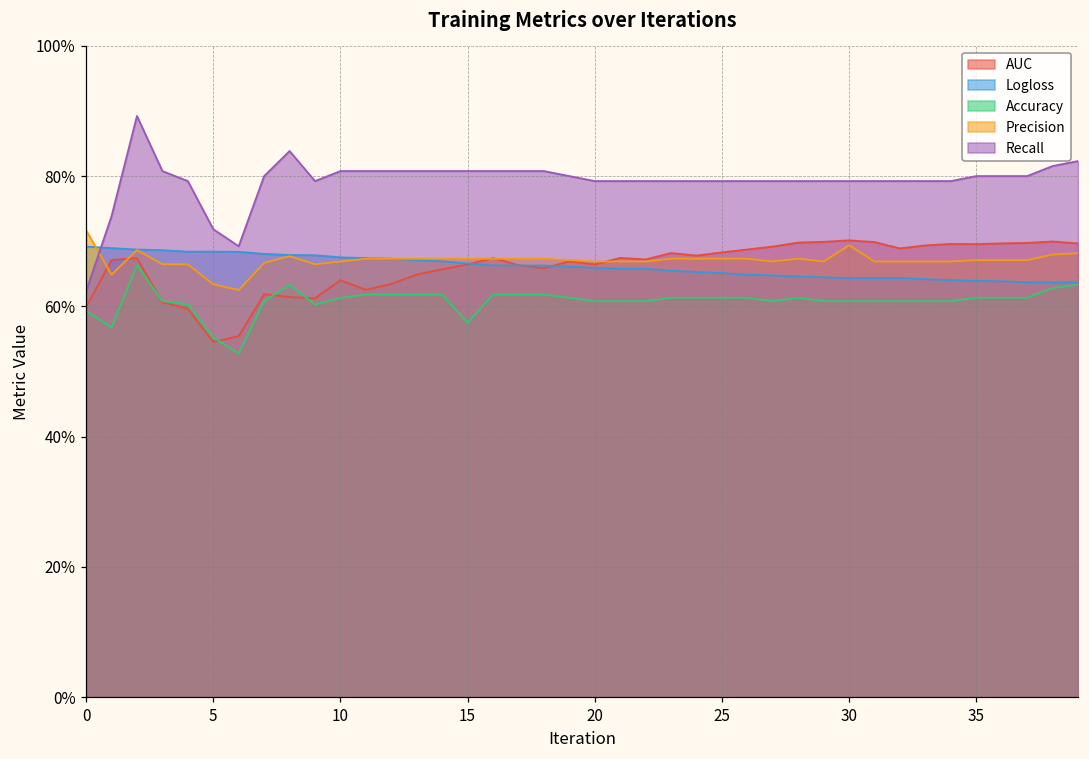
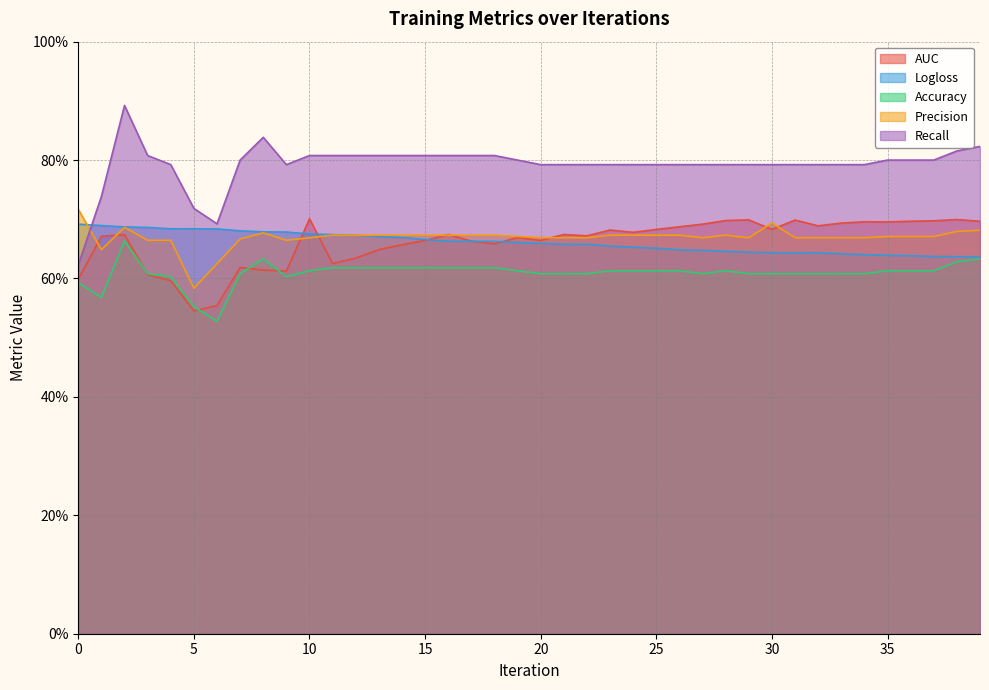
  {
    "AUC": {
      "0": "60%",
      "5": "55%",
-     "10": "64%",
+     "10": "70%",
      "20": "66%",
      "25": "68%",
-     "30": "70%",
+     "30": "68%",
      "35": "70%"
    },
    "Logloss": {
      "0": "69%",
      "5": "68%",
      "10": "68%",
      "20": "66%",
      "25": "65%",
      "30": "64%",
      "35": "64%"
    },
    "Accuracy": {
      "0": "59%",
      "5": "55%",
      "10": "61%",
-     "15": "57%",
+     "15": "62%",
      "20": "61%",
      "25": "61%",
      "30": "61%",
      "35": "61%"
    },
    "Precision": {
      "0": "72%",
-     "5": "63%",
+     "5": "58%",
      "10": "67%",
      "15": "67%",
      "20": "67%",
      "25": "67%",
      "30": "69%",
      "35": "67%"
    },
    "Recall": {
      "0": "62%",
      "5": "72%",
      "10": "81%",
      "15": "81%",
      "20": "79%",
      "25": "79%",
      "30": "79%",
      "35": "80%"
    }
  }
